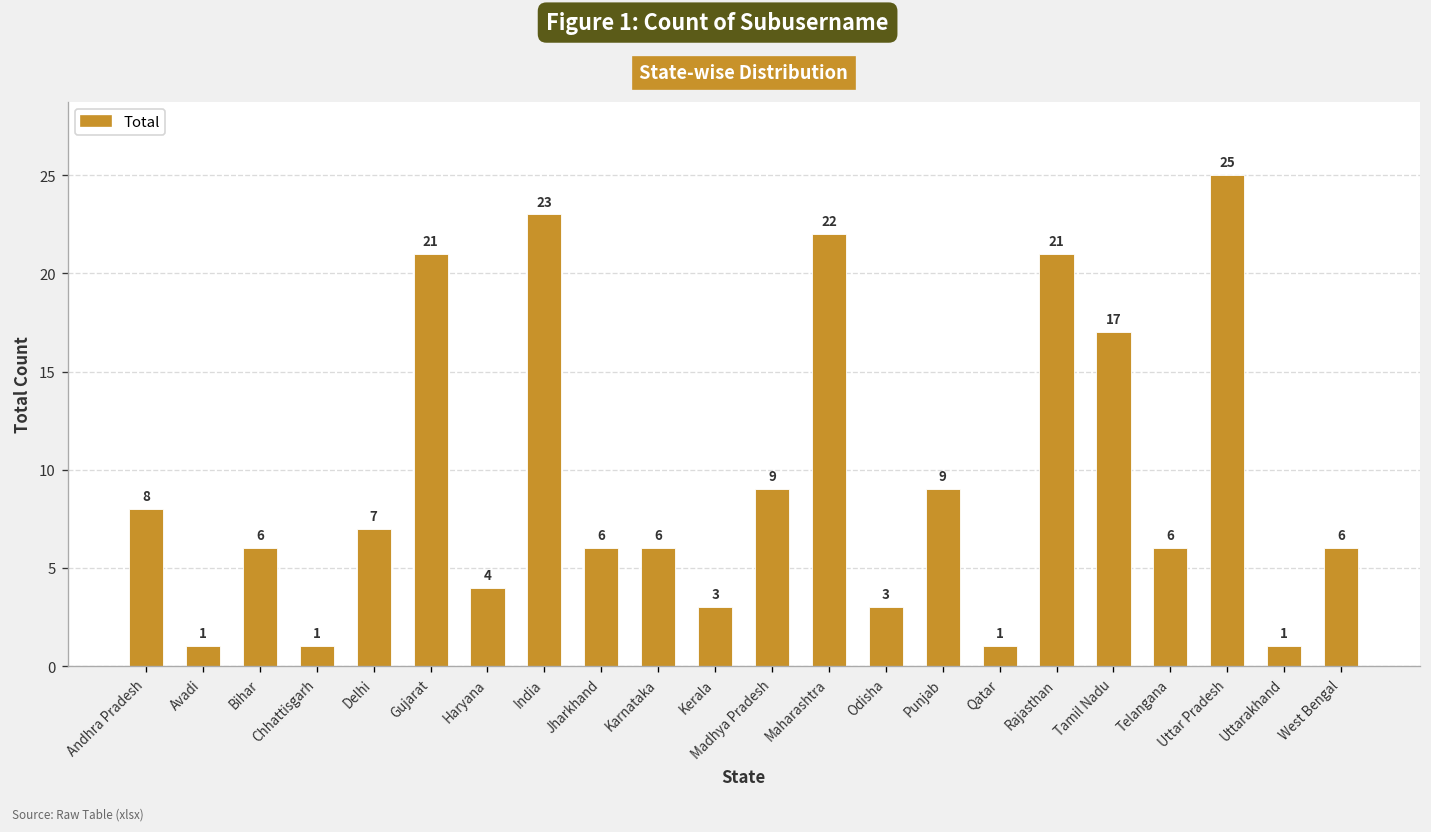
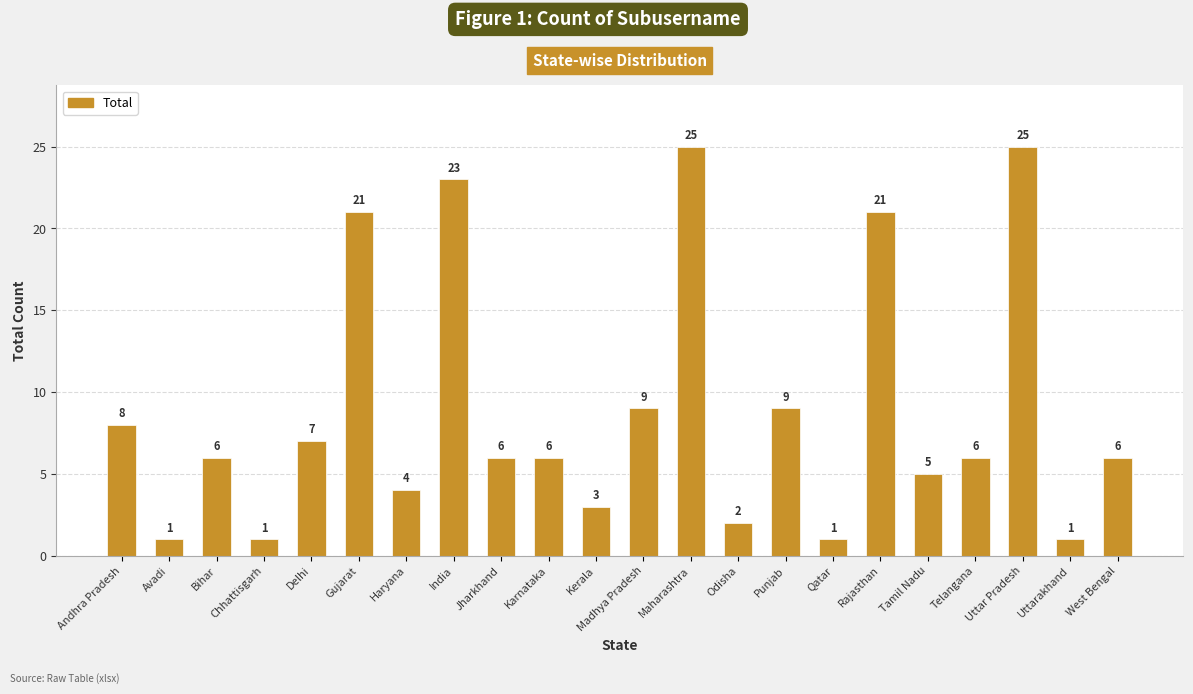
  {
    "Andhra Pradesh": 8,
    "Avadi": 1,
    "Bihar": 6,
    "Chhattisgarh": 1,
    "Delhi": 7,
    "Gujarat": 21,
    "Haryana": 4,
    "India": 23,
    "Jharkhand": 6,
    "Karnataka": 6,
    "Kerala": 3,
    "Madhya Pradesh": 9,
-   "Maharashtra": 22,
-   "Odisha": 3,
+   "Maharashtra": 25,
+   "Odisha": 2,
    "Punjab": 9,
    "Qatar": 1,
    "Rajasthan": 21,
-   "Tamil Nadu": 17,
+   "Tamil Nadu": 5,
    "Telangana": 6,
    "Uttar Pradesh": 25,
    "Uttarakhand": 1,
    "West Bengal": 6
  }
